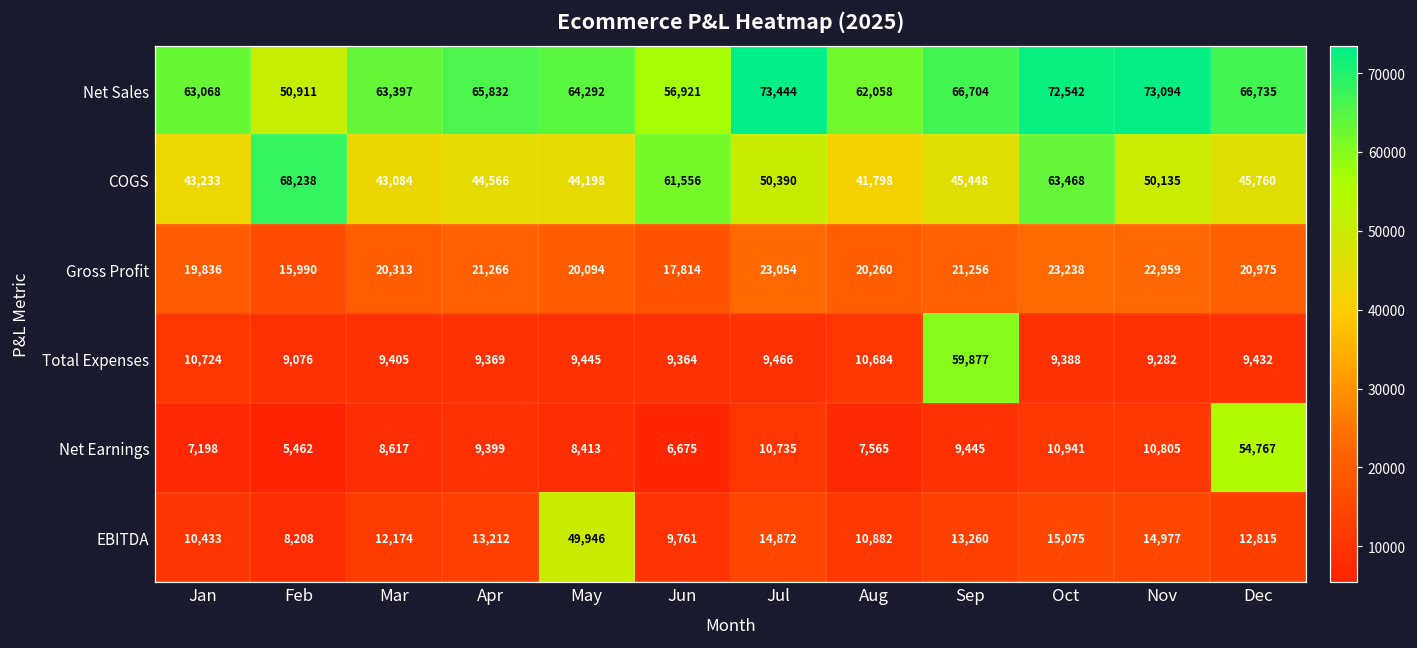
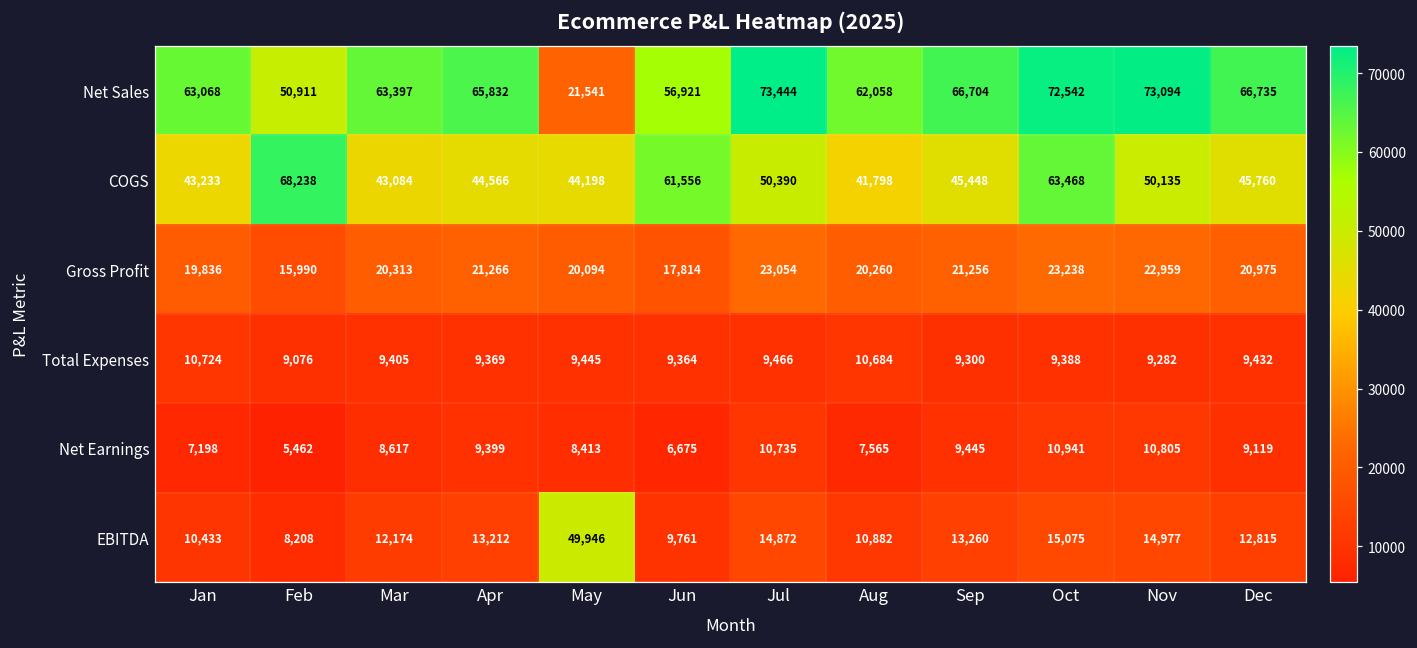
  {
    "Net Sales": {
      "Jan": "63,068",
      "Feb": "50,911",
      "Mar": "63,397",
      "Apr": "65,832",
-     "May": "64,292",
+     "May": "21,541",
      "Jun": "56,921",
      "Jul": "73,444",
      "Aug": "62,058",
      "Sep": "66,704",
      "Oct": "72,542",
      "Nov": "73,094",
      "Dec": "66,735"
    },
    "COGS": {
      "Jan": "43,233",
      "Feb": "68,238",
      "Mar": "43,084",
      "Apr": "44,566",
      "May": "44,198",
      "Jun": "61,556",
      "Jul": "50,390",
      "Aug": "41,798",
      "Sep": "45,448",
      "Oct": "63,468",
      "Nov": "50,135",
      "Dec": "45,760"
    },
    "Gross Profit": {
      "Jan": "19,836",
      "Feb": "15,990",
      "Mar": "20,313",
      "Apr": "21,266",
      "May": "20,094",
      "Jun": "17,814",
      "Jul": "23,054",
      "Aug": "20,260",
      "Sep": "21,256",
      "Oct": "23,238",
      "Nov": "22,959",
      "Dec": "20,975"
    },
    "Total Expenses": {
      "Jan": "10,724",
      "Feb": "9,076",
      "Mar": "9,405",
      "Apr": "9,369",
      "May": "9,445",
      "Jun": "9,364",
      "Jul": "9,466",
      "Aug": "10,684",
-     "Sep": "59,877",
+     "Sep": "9,300",
      "Oct": "9,388",
      "Nov": "9,282",
      "Dec": "9,432"
    },
    "Net Earnings": {
      "Jan": "7,198",
      "Feb": "5,462",
      "Mar": "8,617",
      "Apr": "9,399",
      "May": "8,413",
      "Jun": "6,675",
      "Jul": "10,735",
      "Aug": "7,565",
      "Sep": "9,445",
      "Oct": "10,941",
      "Nov": "10,805",
-     "Dec": "54,767"
+     "Dec": "9,119"
    },
    "EBITDA": {
      "Jan": "10,433",
      "Feb": "8,208",
      "Mar": "12,174",
      "Apr": "13,212",
      "May": "49,946",
      "Jun": "9,761",
      "Jul": "14,872",
      "Aug": "10,882",
      "Sep": "13,260",
      "Oct": "15,075",
      "Nov": "14,977",
      "Dec": "12,815"
    }
  }
